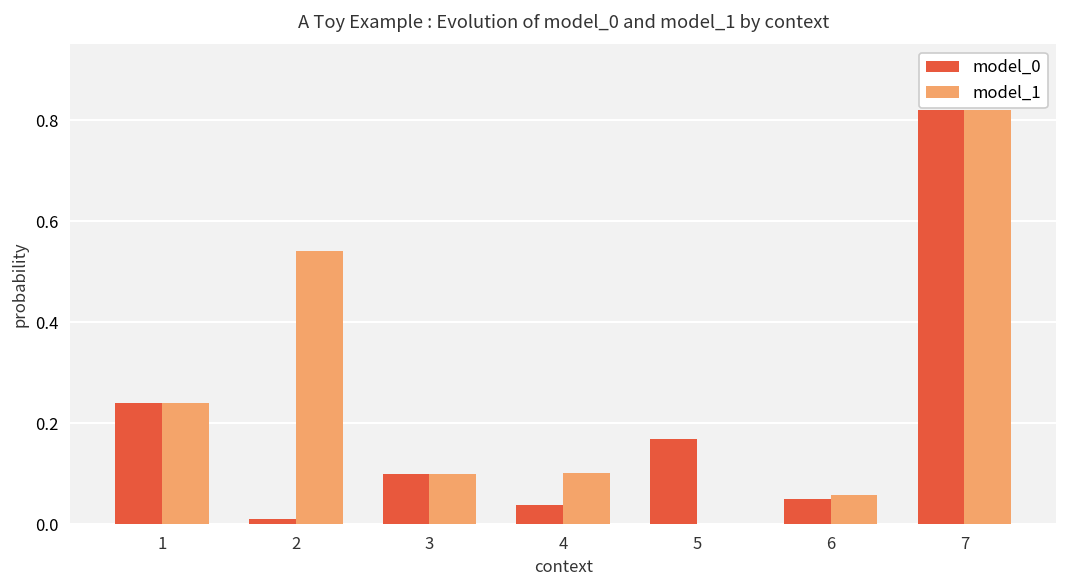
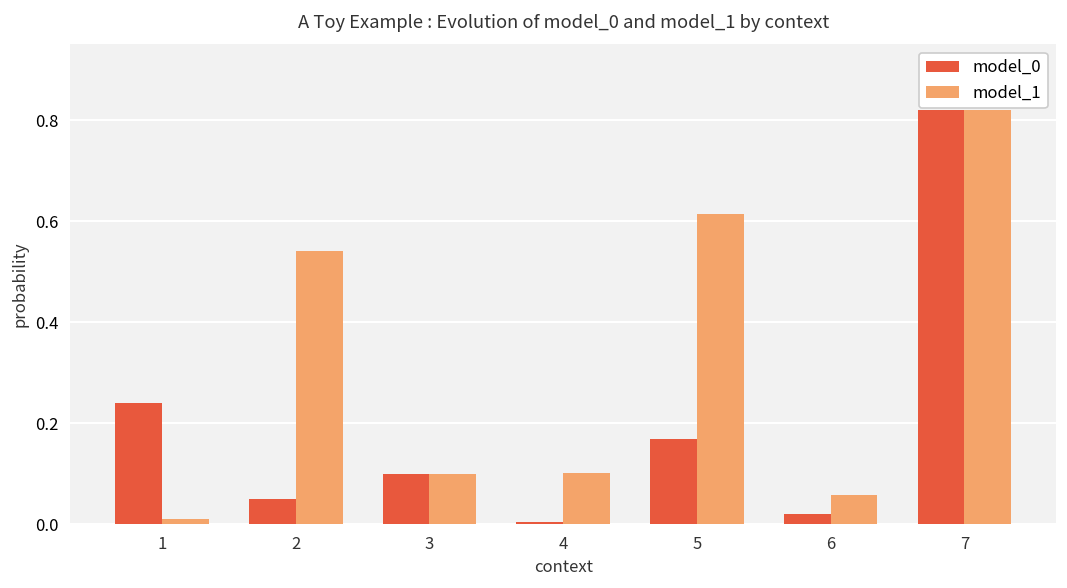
  {
    "model_0": {
      "1": 0.24,
-     "2": 0.01,
+     "2": 0.05,
      "3": 0.10,
-     "4": 0.04,
+     "4": 0.01,
      "5": 0.17,
-     "6": 0.05,
+     "6": 0.02,
      "7": 0.82
    },
    "model_1": {
-     "1": 0.24,
+     "1": 0.01,
      "2": 0.54,
      "3": 0.10,
      "4": 0.10,
-     "5": 0.00,
+     "5": 0.61,
      "6": 0.06,
      "7": 0.82
    }
  }
